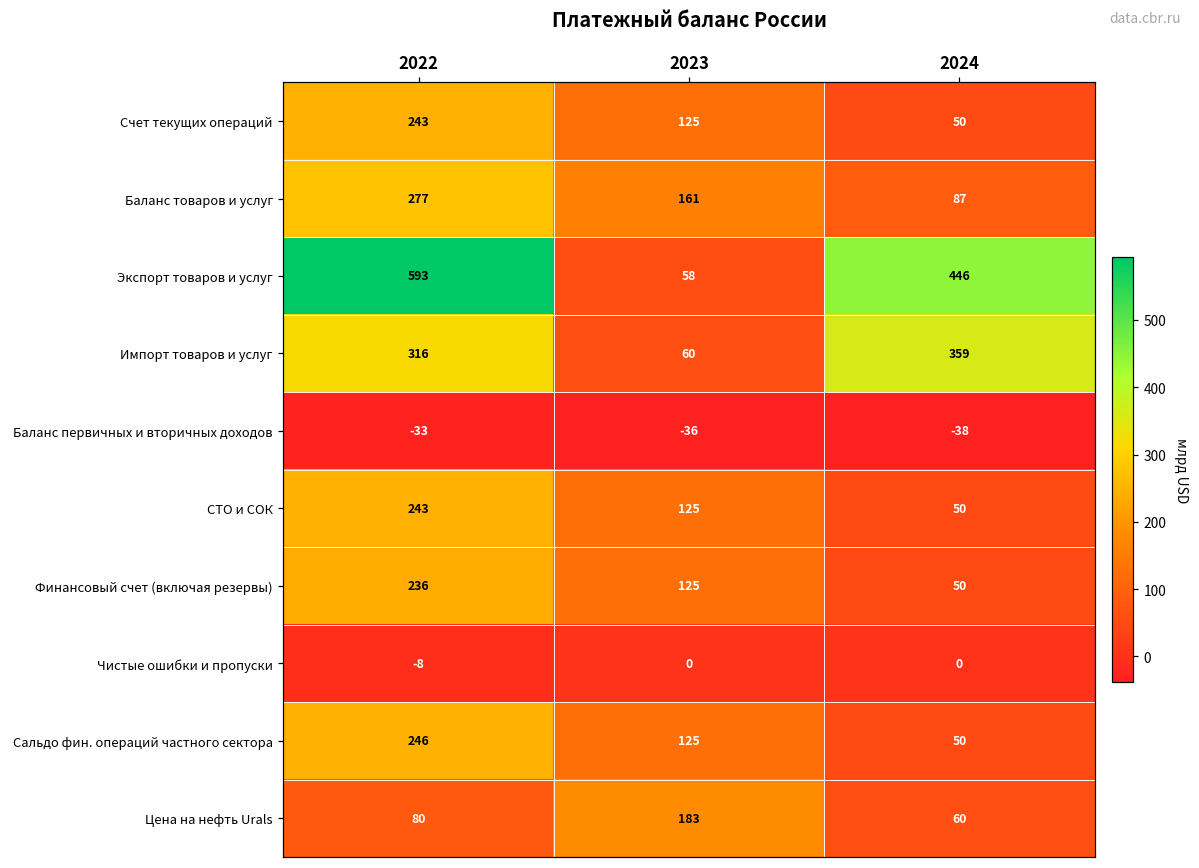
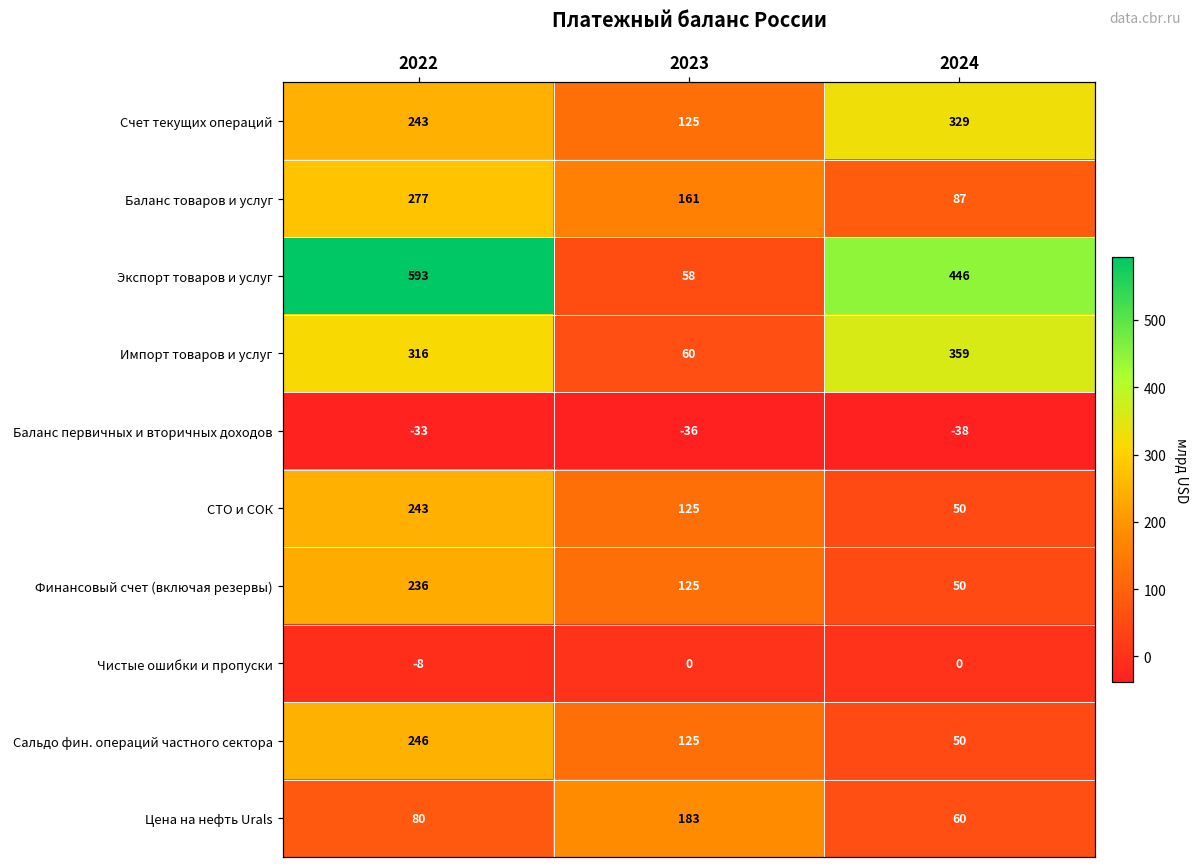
  {
    "Счет текущих операций": {
      "2022": 243,
      "2023": 125,
-     "2024": 50
+     "2024": 329
    },
    "Баланс товаров и услуг": {
      "2022": 277,
      "2023": 161,
      "2024": 87
    },
    "Экспорт товаров и услуг": {
      "2022": 593,
      "2023": 58,
      "2024": 446
    },
    "Импорт товаров и услуг": {
      "2022": 316,
      "2023": 60,
      "2024": 359
    },
    "Баланс первичных и вторичных доходов": {
      "2022": -33,
      "2023": -36,
      "2024": -38
    },
    "СТО и СОК": {
      "2022": 243,
      "2023": 125,
      "2024": 50
    },
    "Финансовый счет (включая резервы)": {
      "2022": 236,
      "2023": 125,
      "2024": 50
    },
    "Чистые ошибки и пропуски": {
      "2022": -8,
      "2023": 0,
      "2024": 0
    },
    "Сальдо фин. операций частного сектора": {
      "2022": 246,
      "2023": 125,
      "2024": 50
    },
    "Цена на нефть Urals": {
      "2022": 80,
      "2023": 183,
      "2024": 60
    }
  }
